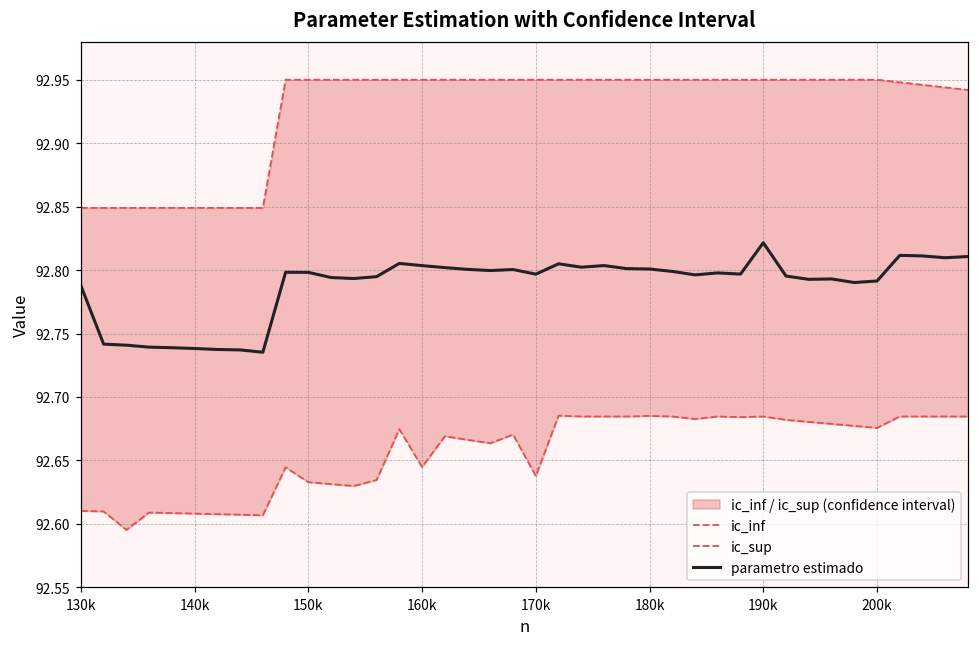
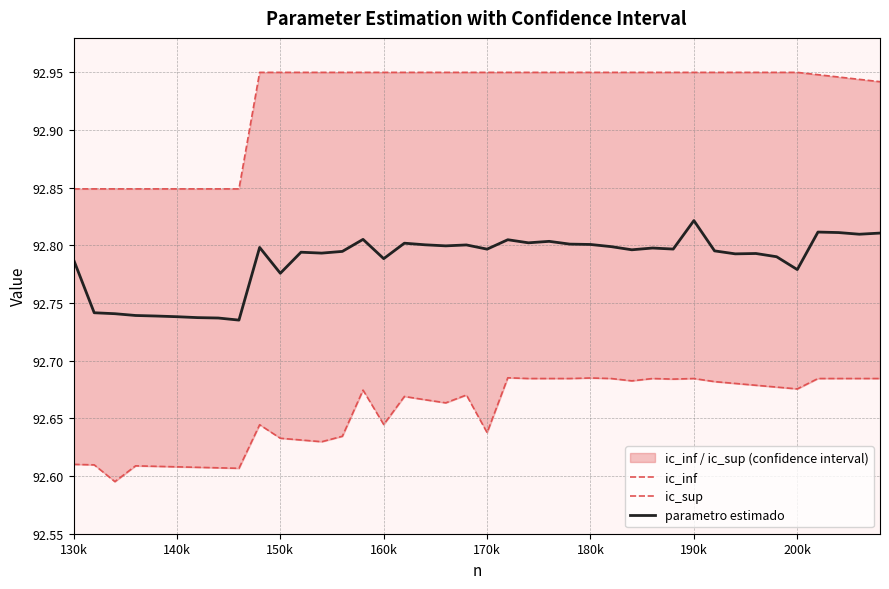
  {
    "parametro estimado": {
      "130k": 92.788,
      "140k": 92.738,
-     "150k": 92.798,
-     "160k": 92.804,
+     "150k": 92.776,
+     "160k": 92.789,
      "170k": 92.797,
      "180k": 92.801,
      "190k": 92.822,
-     "200k": 92.791
+     "200k": 92.779
    }
  }
